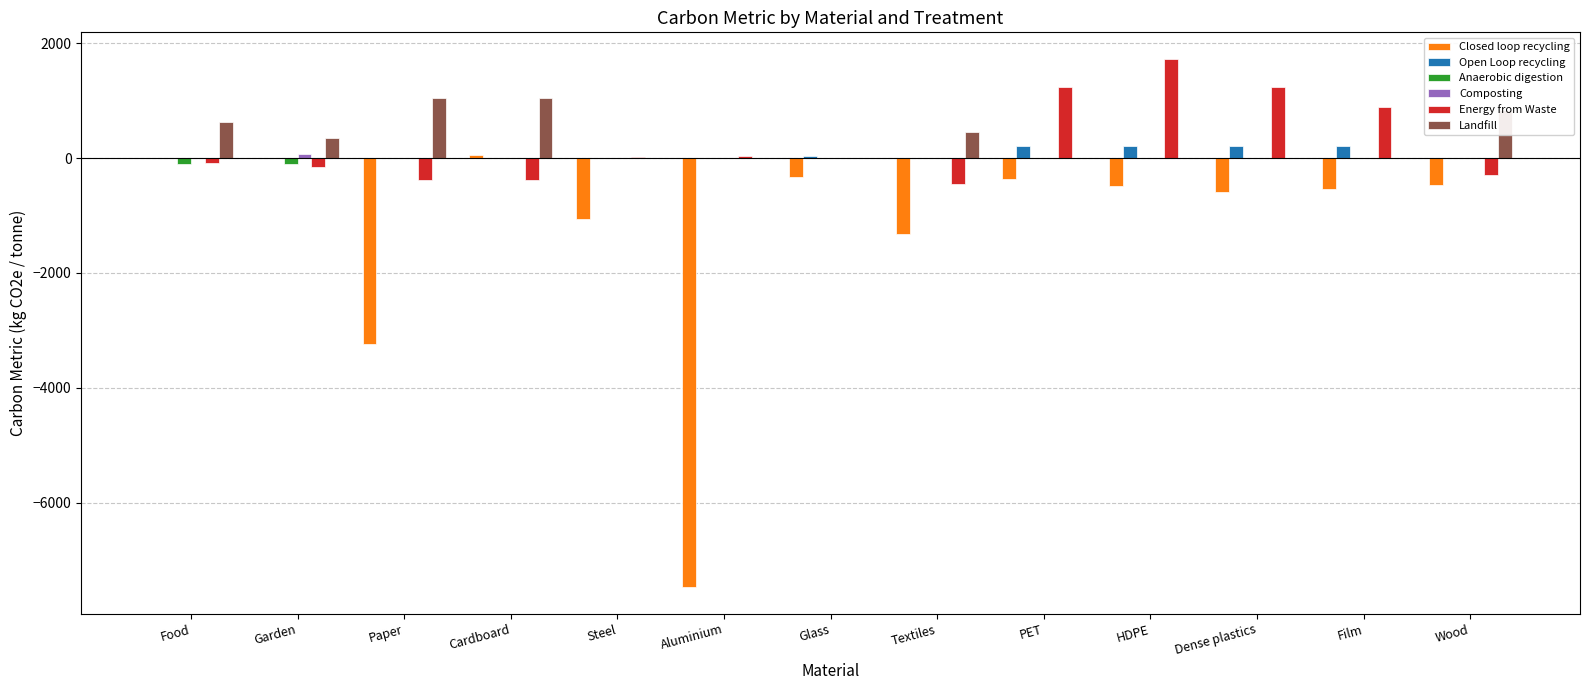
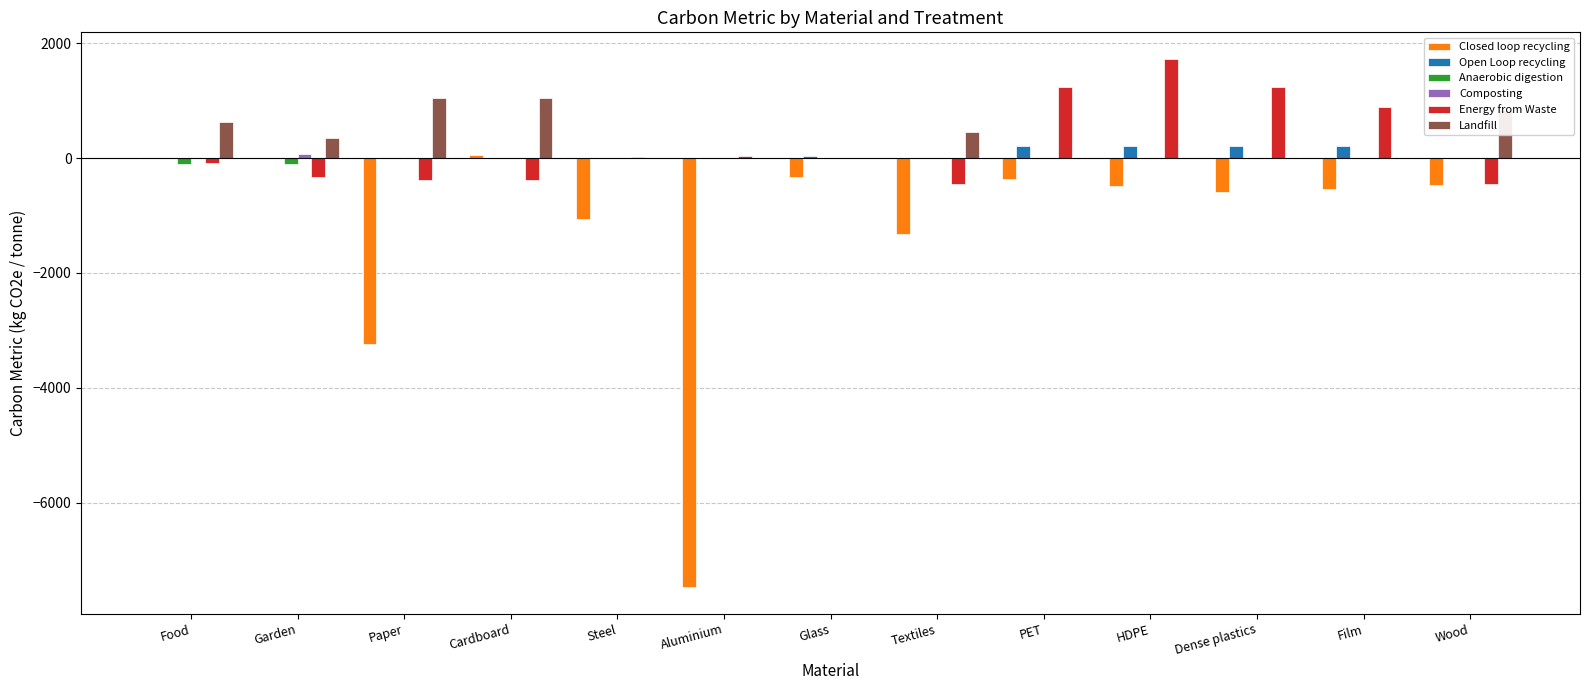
  {
    "Closed loop recycling": {
      "Food": 0,
      "Garden": 0,
      "Paper": -3200,
      "Cardboard": 100,
      "Steel": -1100,
      "Aluminium": -7500,
      "Glass": -300,
      "Textiles": -1300,
      "PET": -400,
      "HDPE": -500,
      "Dense plastics": -600,
      "Film": -500,
      "Wood": -500
    },
    "Open Loop recycling": {
      "Food": 0,
      "Garden": 0,
      "Paper": 0,
      "Cardboard": 0,
      "Steel": 0,
      "Aluminium": 0,
      "Textiles": 0,
      "PET": 200,
      "HDPE": 200,
      "Dense plastics": 200,
      "Film": 200,
      "Wood": 0
    },
    "Anaerobic digestion": {
      "Food": -100,
      "Garden": -100,
      "Paper": 0,
      "Cardboard": 0,
      "Steel": 0,
      "Aluminium": 0,
      "Glass": 0,
      "Textiles": 0,
      "PET": 0,
      "HDPE": 0,
      "Dense plastics": 0,
      "Film": 0,
      "Wood": 0
    },
    "Composting": {
      "Garden": 100,
      "Paper": 0,
      "Cardboard": 0,
      "Steel": 0,
      "Aluminium": 0,
      "Glass": 0,
      "Textiles": 0,
      "PET": 0,
      "HDPE": 0,
      "Dense plastics": 0,
      "Film": 0,
      "Wood": 0
    },
    "Energy from Waste": {
      "Food": -100,
-     "Garden": -200,
+     "Garden": -300,
      "Paper": -400,
      "Cardboard": -400,
      "Textiles": -400,
      "PET": 1200,
      "HDPE": 1700,
      "Dense plastics": 1200,
      "Film": 900,
-     "Wood": -300
+     "Wood": -400
    },
    "Landfill": {
      "Food": 600,
      "Garden": 400,
      "Paper": 1000,
      "Cardboard": 1000,
      "Textiles": 400
    }
  }
